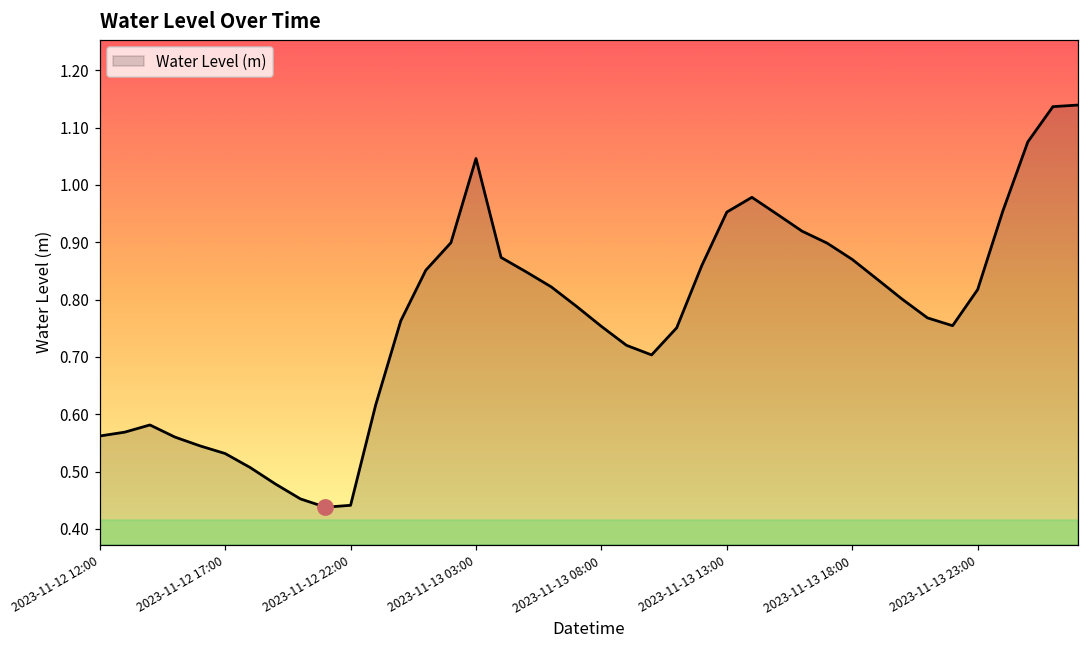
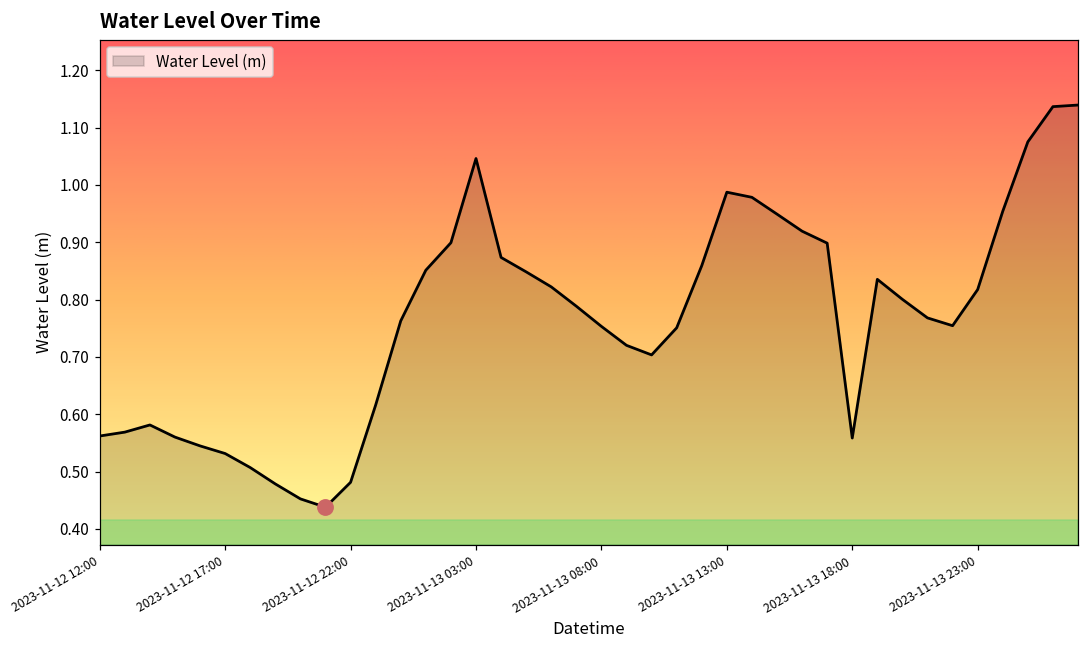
  {
    "Water Level (m)": {
      "2023-11-12 12:00": 0.56,
      "2023-11-12 17:00": 0.53,
-     "2023-11-12 22:00": 0.44,
+     "2023-11-12 22:00": 0.48,
      "2023-11-13 03:00": 1.05,
      "2023-11-13 08:00": 0.75,
-     "2023-11-13 13:00": 0.95,
-     "2023-11-13 18:00": 0.87,
+     "2023-11-13 13:00": 0.99,
+     "2023-11-13 18:00": 0.56,
      "2023-11-13 23:00": 0.82
    }
  }
